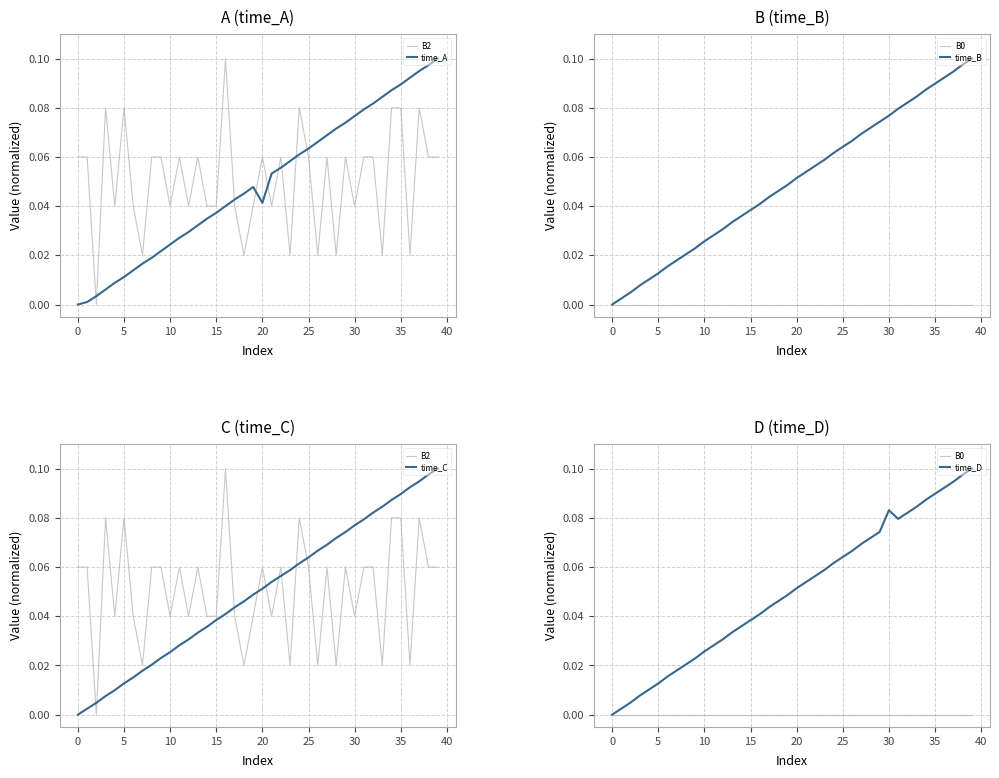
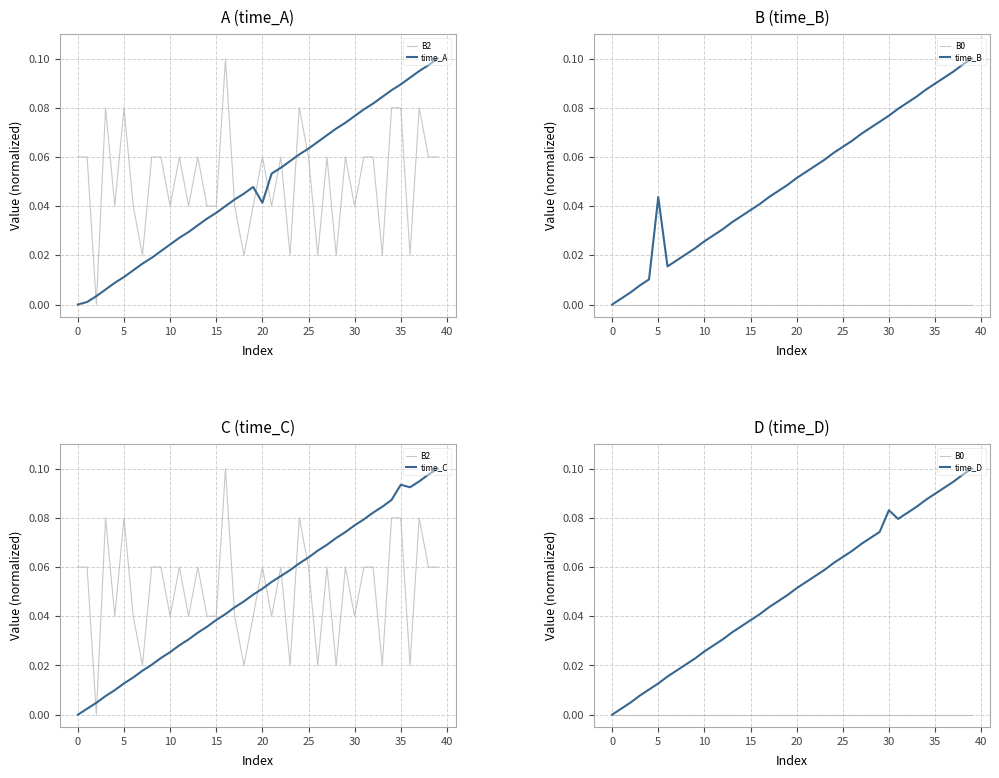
  {
    "A (time_A)": {
      "B2": {
        "0": 0.060,
        "5": 0.080,
        "10": 0.040,
        "15": 0.040,
        "20": 0.060,
        "25": 0.060,
        "30": 0.040,
        "35": 0.080
      },
      "time_A": {
        "0": 0.000,
        "5": 0.011,
        "10": 0.024,
        "15": 0.037,
        "20": 0.041,
        "25": 0.063,
        "30": 0.077,
        "35": 0.089
      }
    },
    "B (time_B)": {
      "B0": {
        "5": 0.000,
        "10": 0.000,
        "15": 0.000,
        "20": 0.000,
        "25": 0.000,
        "30": 0.000,
        "35": 0.000
      },
      "time_B": {
-       "5": 0.013,
+       "5": 0.044,
        "10": 0.026,
        "15": 0.038,
        "20": 0.051,
        "25": 0.064,
        "30": 0.077,
        "35": 0.090
      }
    },
    "C (time_C)": {
      "B2": {
        "0": 0.060,
        "5": 0.080,
        "10": 0.040,
        "15": 0.040,
        "20": 0.060,
        "25": 0.060,
        "30": 0.040,
        "35": 0.080
      },
      "time_C": {
        "0": 0.000,
        "5": 0.013,
        "10": 0.025,
        "15": 0.038,
        "20": 0.051,
        "25": 0.064,
        "30": 0.077,
-       "35": 0.090
+       "35": 0.093
      }
    },
    "D (time_D)": {
      "B0": {
        "5": 0.000,
        "10": 0.000,
        "15": 0.000,
        "20": 0.000,
        "25": 0.000,
        "30": 0.000,
        "35": 0.000
      },
      "time_D": {
        "5": 0.013,
        "10": 0.026,
        "15": 0.038,
        "20": 0.051,
        "25": 0.064,
        "30": 0.083,
        "35": 0.090
      }
    }
  }
